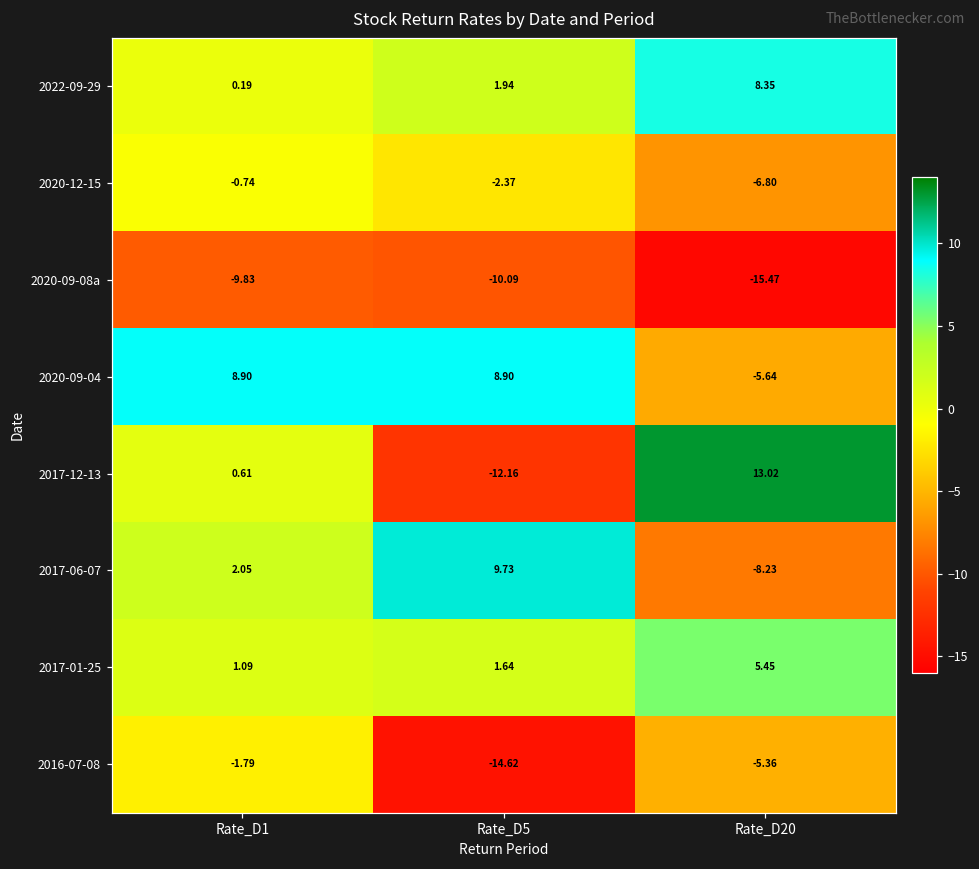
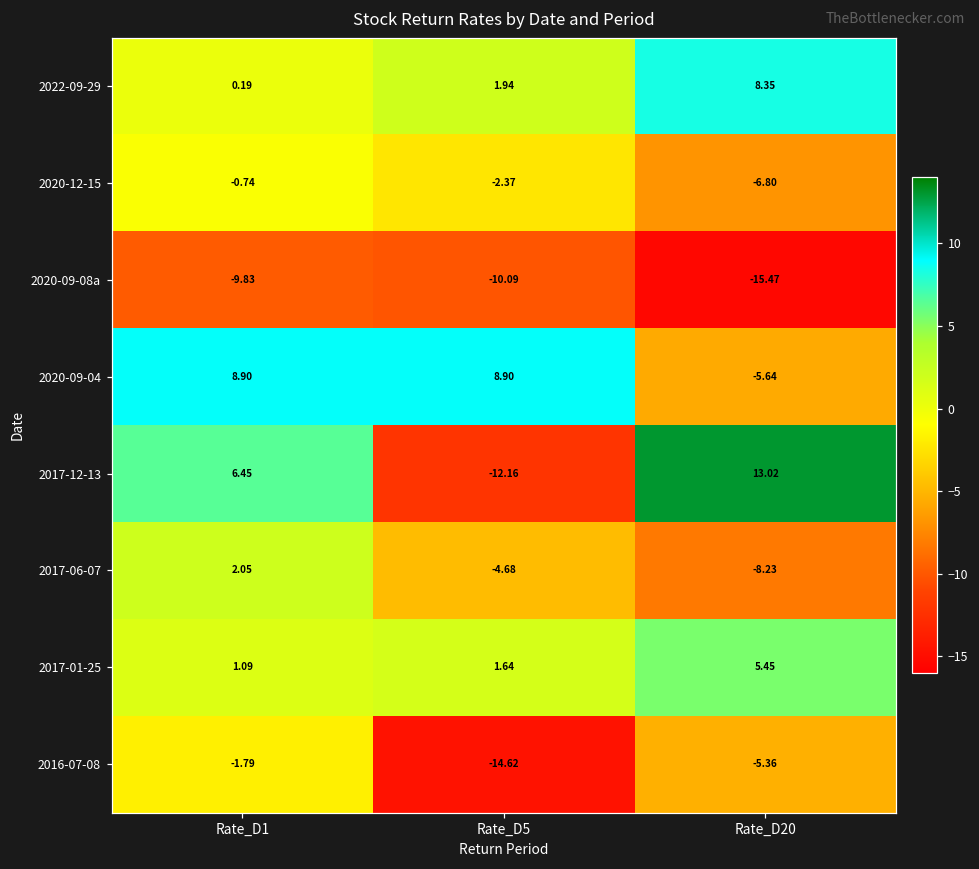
  {
    "2022-09-29": {
      "Rate_D1": 0.19,
      "Rate_D5": 1.94,
      "Rate_D20": 8.35
    },
    "2020-12-15": {
      "Rate_D1": -0.74,
      "Rate_D5": -2.37,
      "Rate_D20": -6.80
    },
    "2020-09-08a": {
      "Rate_D1": -9.83,
      "Rate_D5": -10.09,
      "Rate_D20": -15.47
    },
    "2020-09-04": {
      "Rate_D1": 8.90,
      "Rate_D5": 8.90,
      "Rate_D20": -5.64
    },
    "2017-12-13": {
-     "Rate_D1": 0.61,
+     "Rate_D1": 6.45,
      "Rate_D5": -12.16,
      "Rate_D20": 13.02
    },
    "2017-06-07": {
      "Rate_D1": 2.05,
-     "Rate_D5": 9.73,
+     "Rate_D5": -4.68,
      "Rate_D20": -8.23
    },
    "2017-01-25": {
      "Rate_D1": 1.09,
      "Rate_D5": 1.64,
      "Rate_D20": 5.45
    },
    "2016-07-08": {
      "Rate_D1": -1.79,
      "Rate_D5": -14.62,
      "Rate_D20": -5.36
    }
  }
